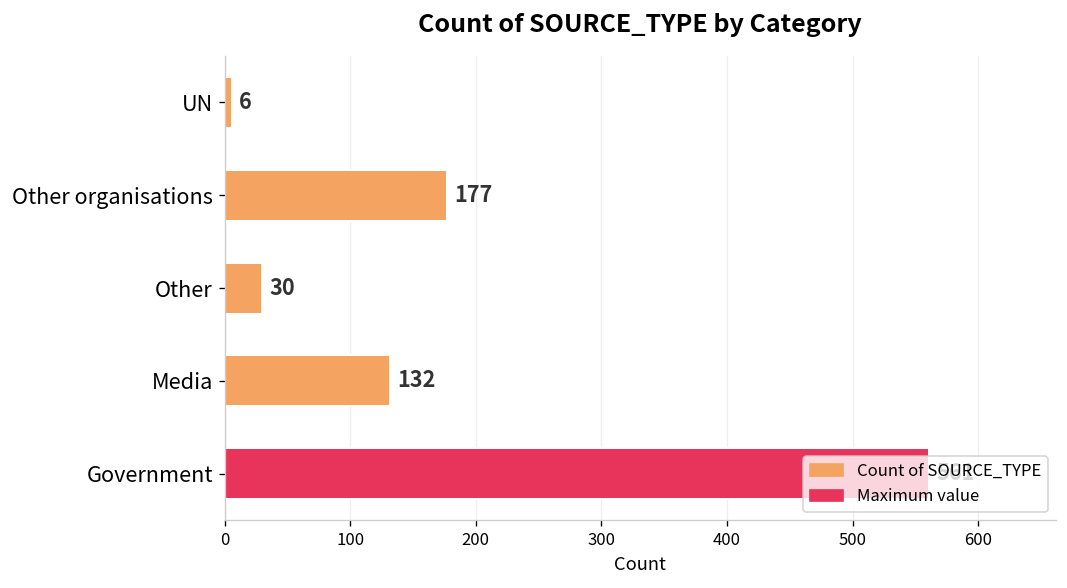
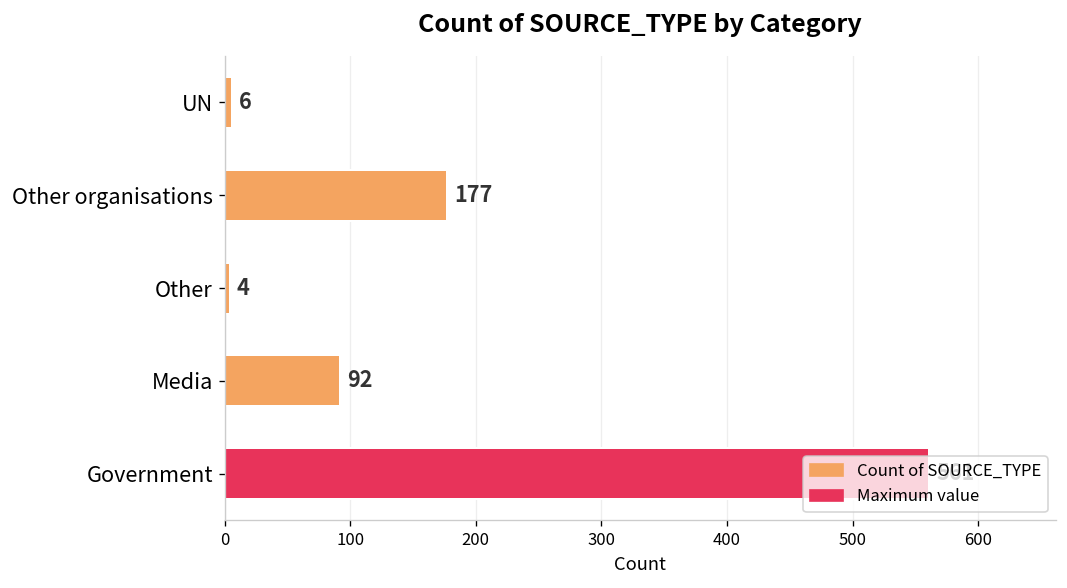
  {
    "UN": 6,
    "Other organisations": 177,
-   "Other": 30,
-   "Media": 132
+   "Other": 4,
+   "Media": 92
  }
